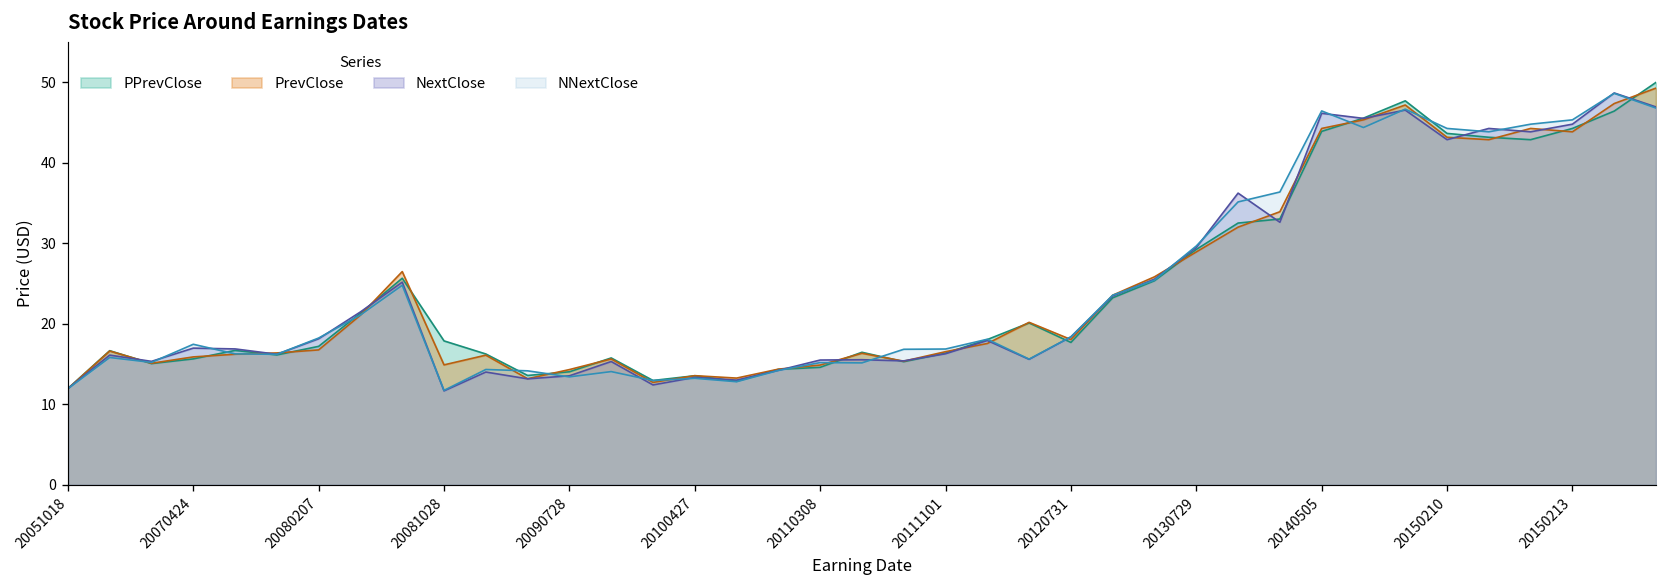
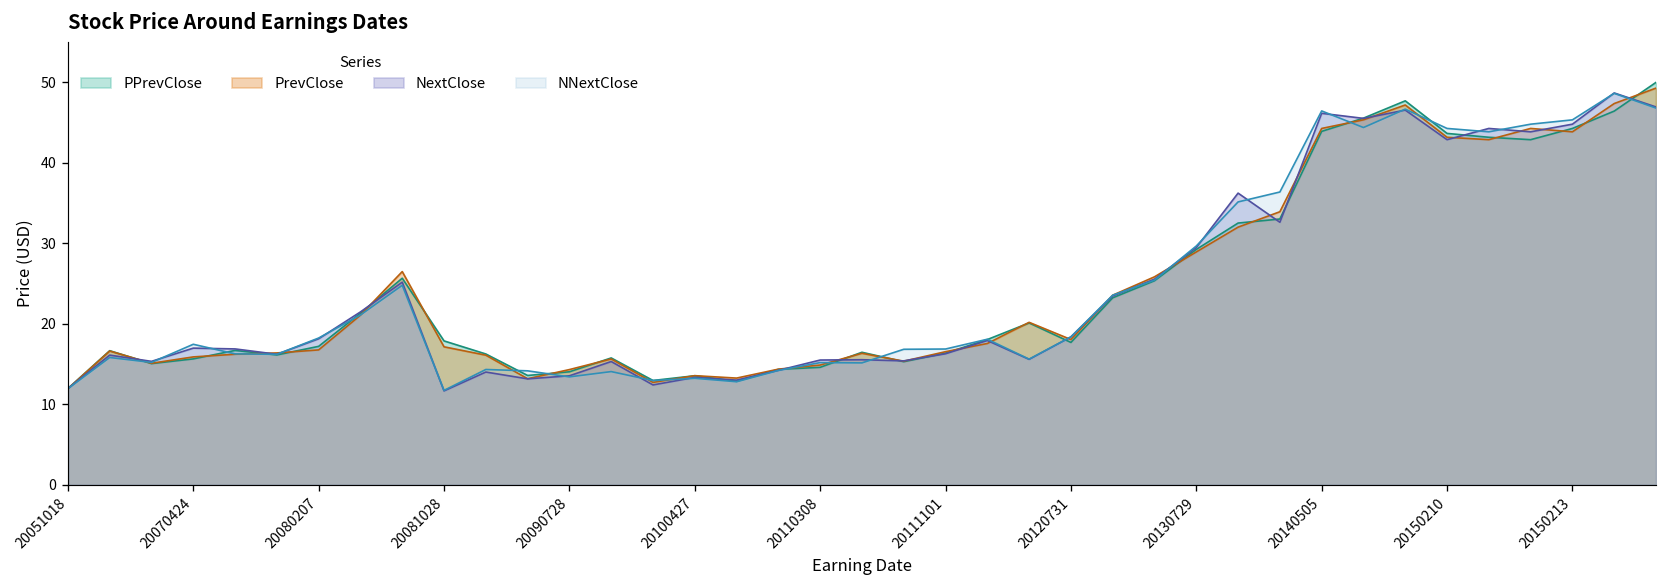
  {
    "PrevClose": {
      "20080207": 17,
-     "20081028": 15,
+     "20081028": 17,
      "20150213": 44
    }
  }
